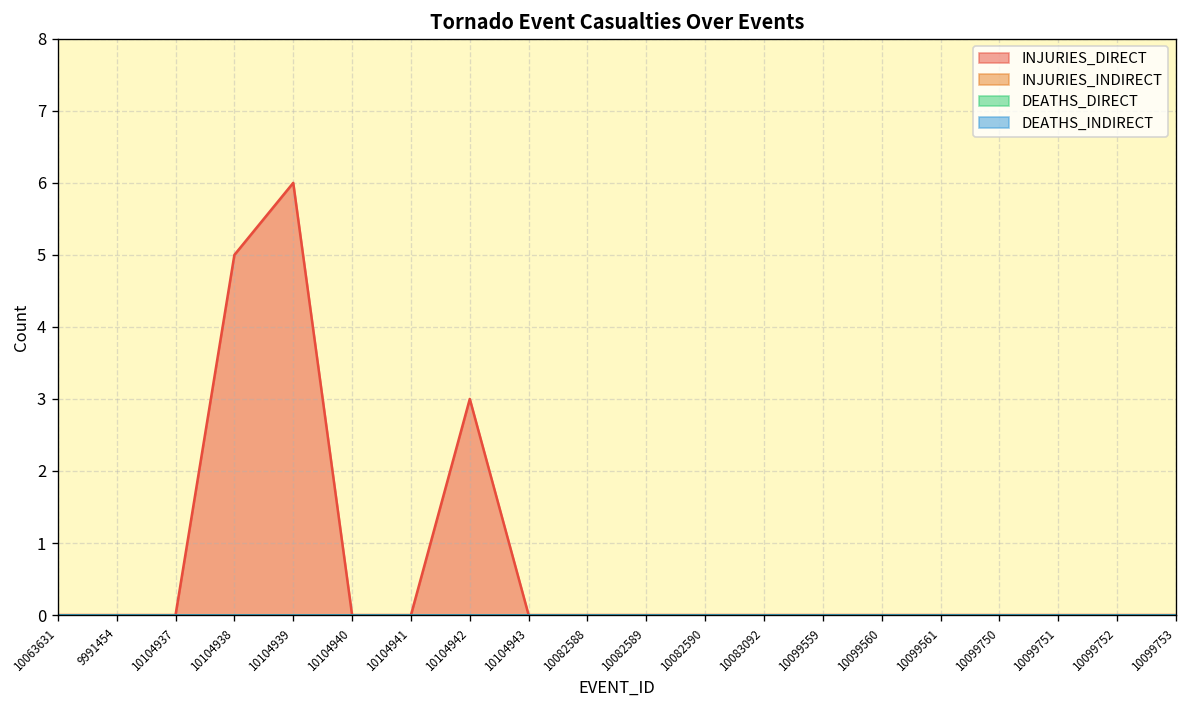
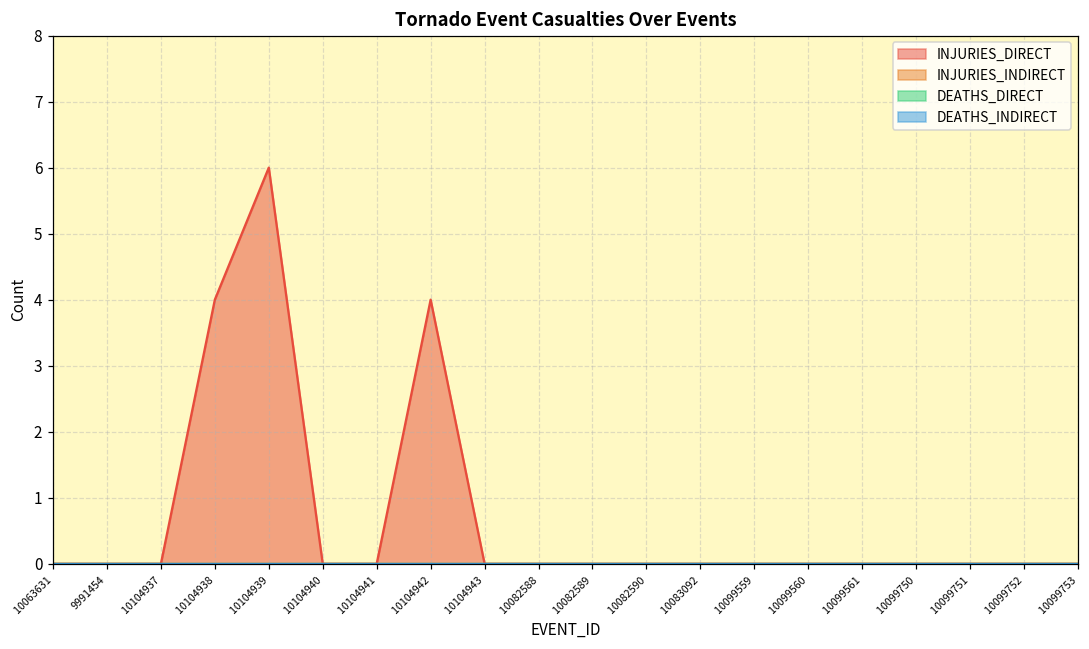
  {
    "INJURIES_DIRECT": {
-     "10104938": 5,
+     "10104938": 4,
      "10104939": 6,
-     "10104942": 3
+     "10104942": 4
    },
    "DEATHS_INDIRECT": {
      "10104938": 0,
      "10104939": 0,
      "10104942": 0
    }
  }
